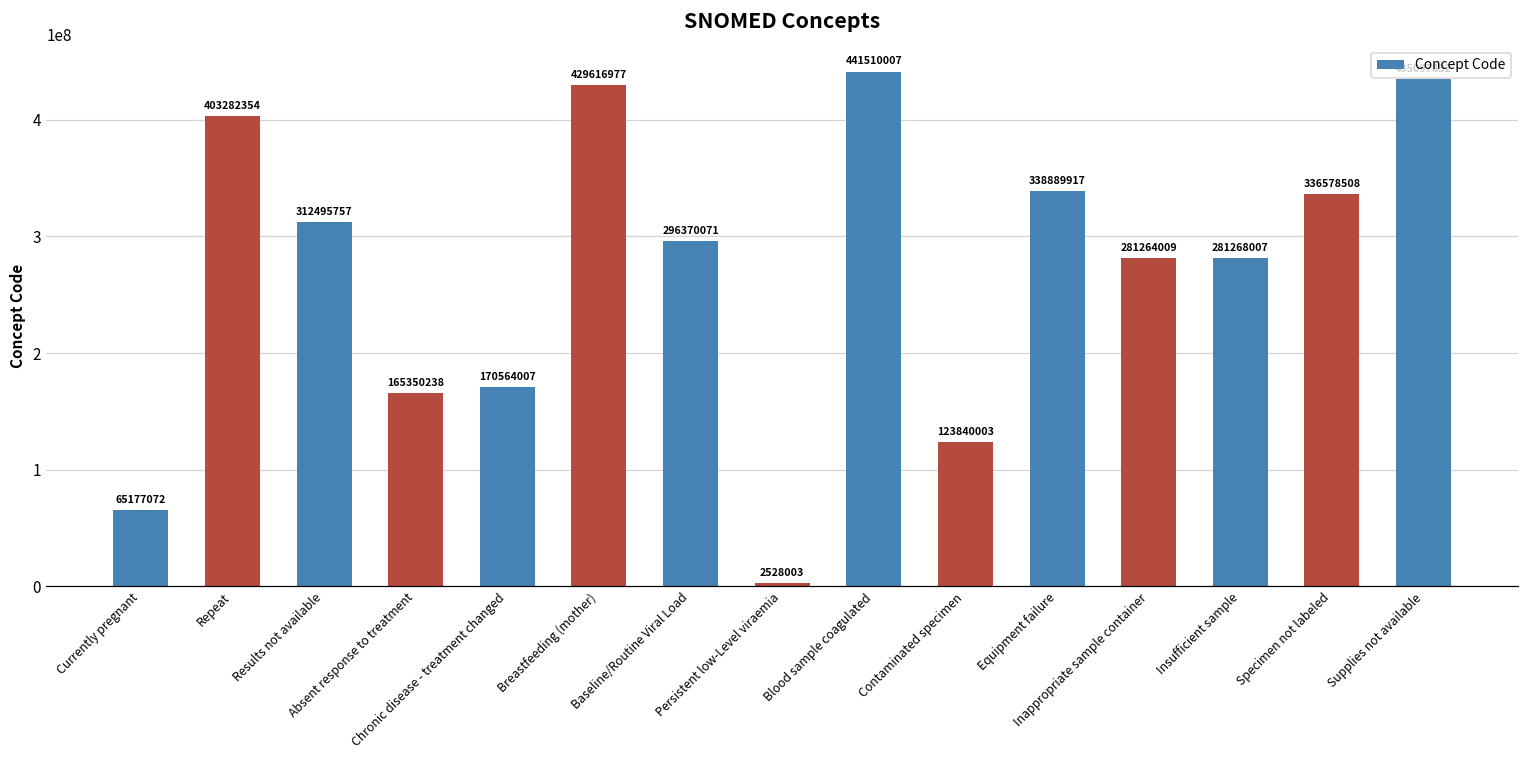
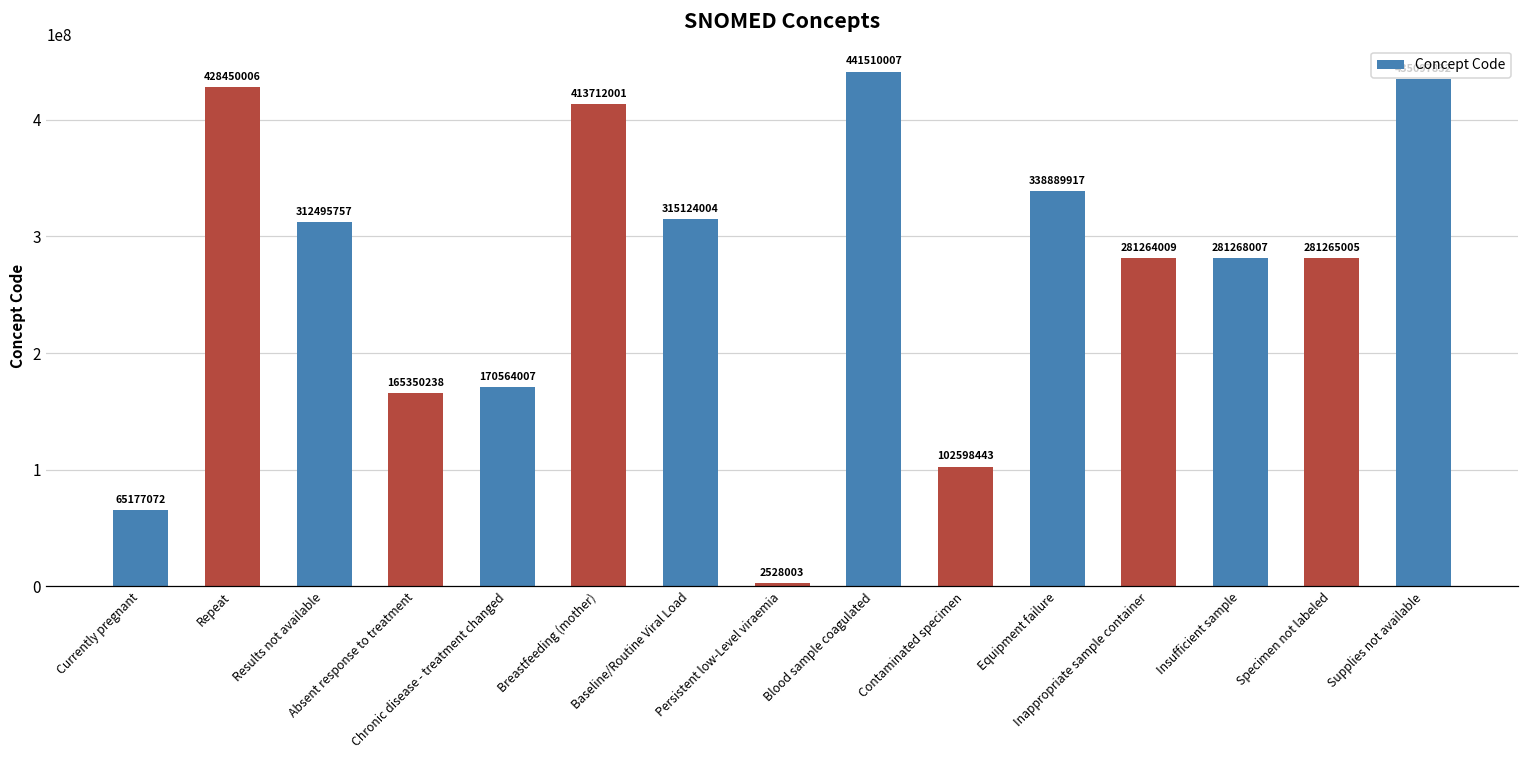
  {
    "Currently pregnant": 65177072,
-   "Repeat": 403282354,
+   "Repeat": 428450006,
    "Results not available": 312495757,
    "Absent response to treatment": 165350238,
    "Chronic disease - treatment changed": 170564007,
-   "Breastfeeding (mother)": 429616977,
-   "Baseline/Routine Viral Load": 296370071,
+   "Breastfeeding (mother)": 413712001,
+   "Baseline/Routine Viral Load": 315124004,
    "Persistent low-Level viraemia": 2528003,
    "Blood sample coagulated": 441510007,
-   "Contaminated specimen": 123840003,
+   "Contaminated specimen": 102598443,
    "Equipment failure": 338889917,
    "Inappropriate sample container": 281264009,
    "Insufficient sample": 281268007,
-   "Specimen not labeled": 336578508
+   "Specimen not labeled": 281265005
  }
